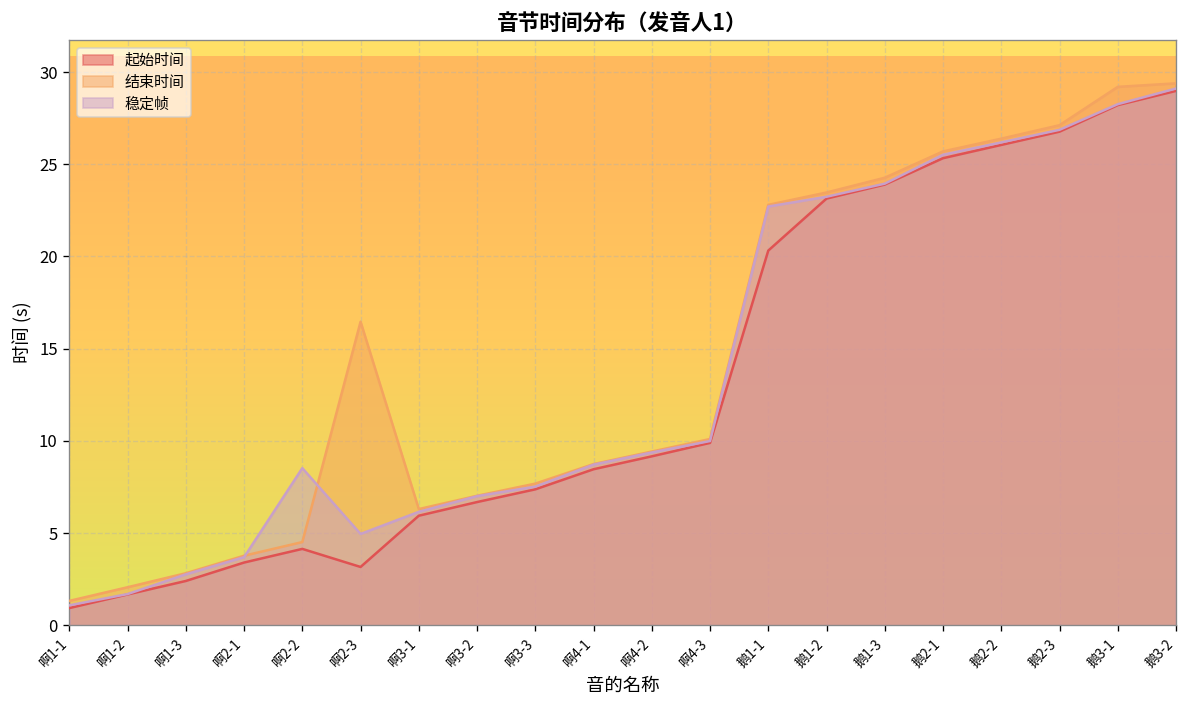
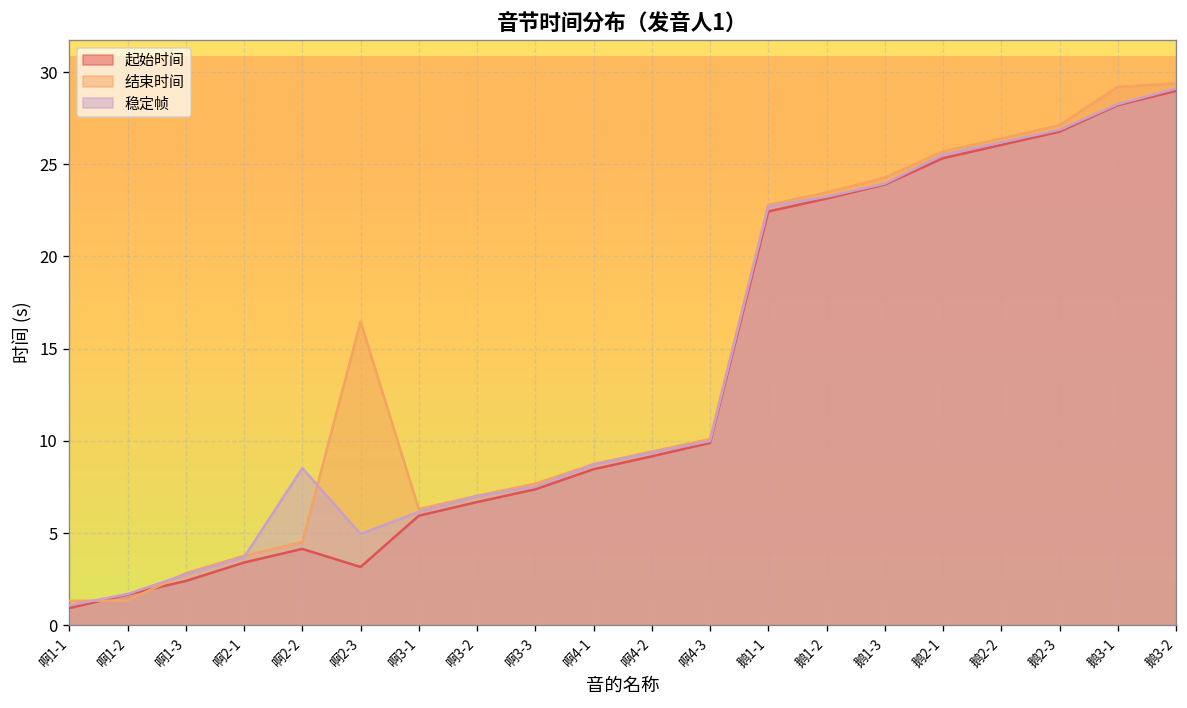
  {
    "起始时间": {
      "啊1-3": 2.4,
      "啊2-1": 3.4,
      "啊2-2": 4.1,
      "啊2-3": 3.2,
      "啊3-1": 5.9,
      "啊3-2": 6.7,
      "啊4-1": 8.5,
      "啊4-2": 9.2,
-     "鹅1-1": 20.3,
+     "鹅1-1": 22.4,
      "鹅2-1": 25.3
    },
    "结束时间": {
      "啊1-1": 1.3,
-     "啊1-2": 2.1,
+     "啊1-2": 1.3,
      "啊2-2": 4.5,
      "啊2-3": 16.5,
      "鹅1-2": 23.5,
      "鹅1-3": 24.3,
      "鹅2-1": 25.7,
      "鹅2-2": 26.4,
      "鹅2-3": 27.1,
      "鹅3-1": 29.2,
      "鹅3-2": 29.4
    },
    "稳定帧": {
      "啊2-2": 8.5,
      "啊2-3": 5.0,
      "鹅2-1": 25.5
    }
  }
